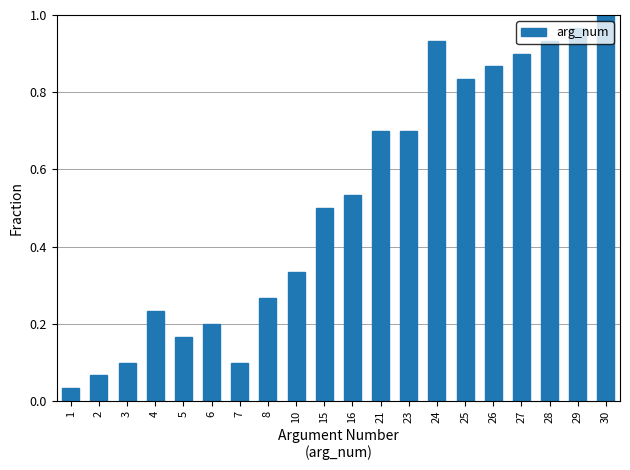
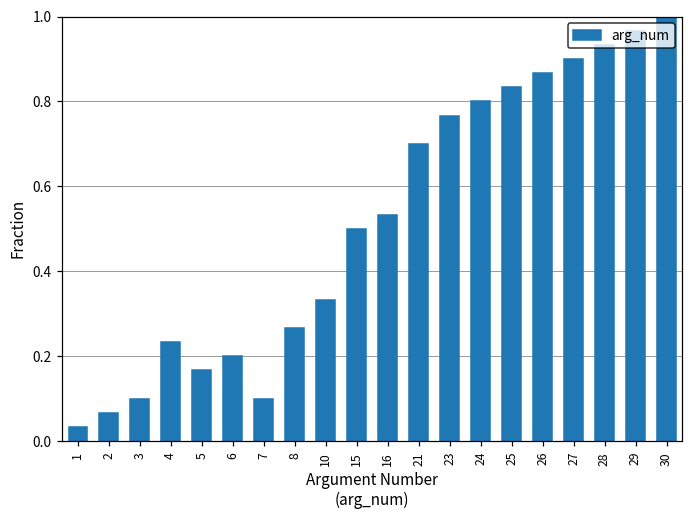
  {
    "1": 0.03,
    "2": 0.07,
    "3": 0.10,
    "4": 0.23,
    "5": 0.17,
    "6": 0.20,
    "7": 0.10,
    "8": 0.27,
    "10": 0.33,
    "15": 0.50,
    "16": 0.53,
    "21": 0.70,
-   "23": 0.70,
-   "24": 0.93,
+   "23": 0.77,
+   "24": 0.80,
    "25": 0.83,
    "26": 0.87,
    "27": 0.90,
    "30": 1.00
  }
